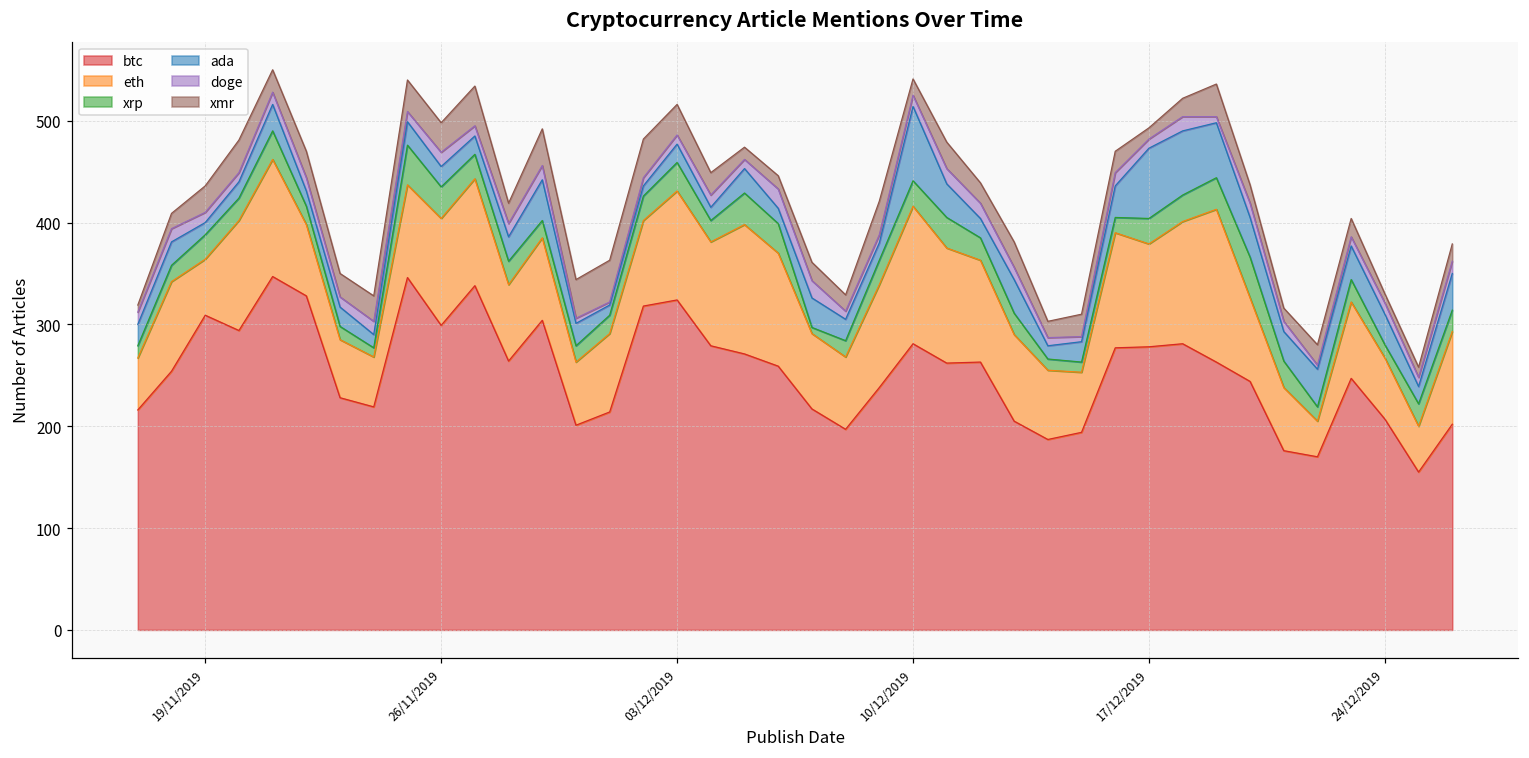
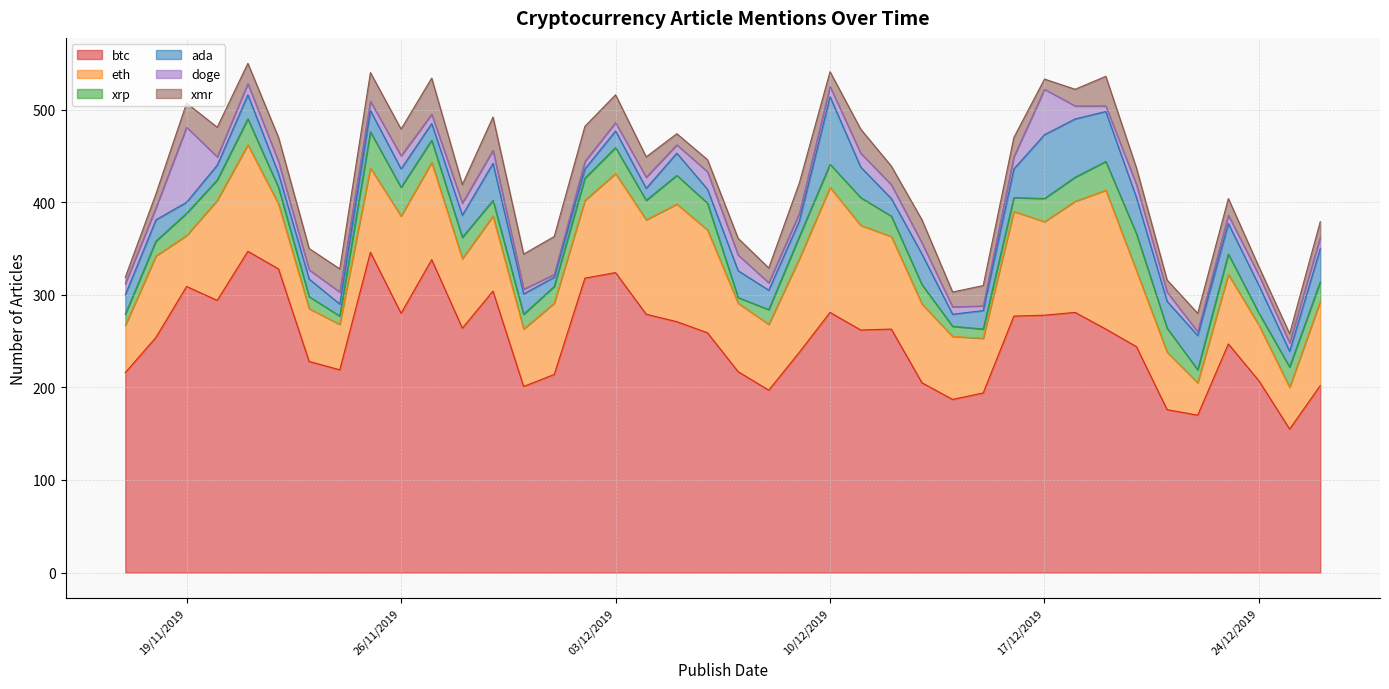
  {
    "btc": {
      "19/11/2019": 310,
-     "26/11/2019": 300,
+     "26/11/2019": 280,
      "03/12/2019": 320,
      "10/12/2019": 280,
      "17/12/2019": 280,
      "24/12/2019": 210
    },
    "eth": {
      "19/11/2019": 60,
      "26/11/2019": 110,
      "03/12/2019": 110,
      "10/12/2019": 140,
      "17/12/2019": 100,
      "24/12/2019": 60
    },
    "xrp": {
      "19/11/2019": 20,
      "26/11/2019": 30,
      "03/12/2019": 30,
      "10/12/2019": 30,
      "17/12/2019": 30,
      "24/12/2019": 10
    },
    "ada": {
      "19/11/2019": 10,
      "26/11/2019": 20,
      "03/12/2019": 20,
      "10/12/2019": 70,
      "17/12/2019": 70,
      "24/12/2019": 30
    },
    "doge": {
-     "19/11/2019": 10,
+     "19/11/2019": 80,
      "26/11/2019": 10,
      "03/12/2019": 10,
      "10/12/2019": 10,
-     "17/12/2019": 10,
+     "17/12/2019": 50,
      "24/12/2019": 10
    },
    "xmr": {
      "26/11/2019": 30,
      "03/12/2019": 30,
      "10/12/2019": 20,
      "17/12/2019": 10,
      "24/12/2019": 10
    }
  }
